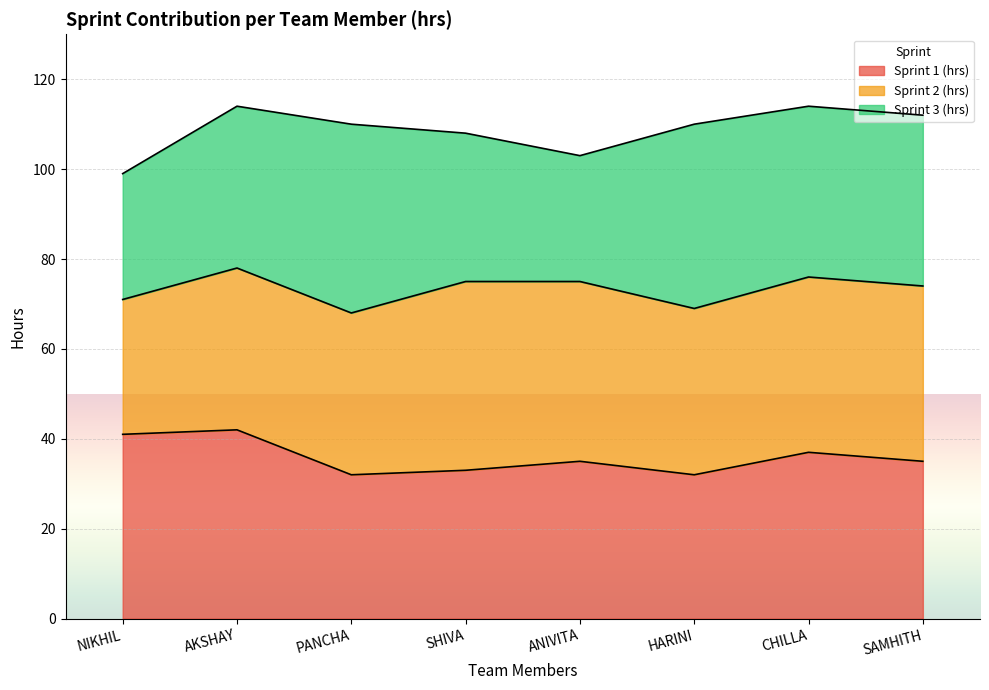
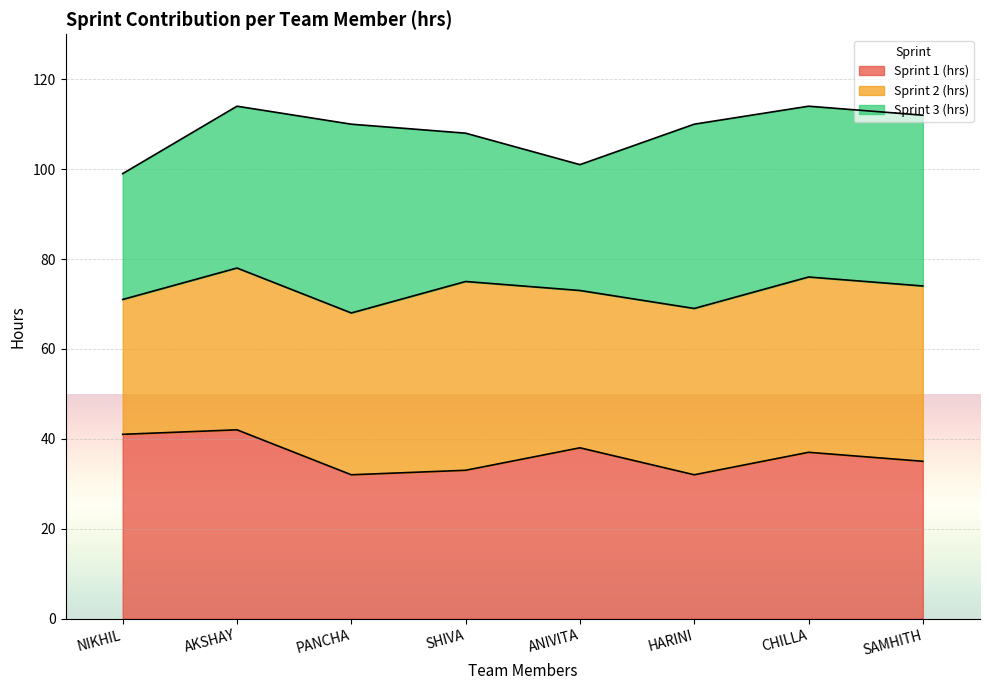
  {
    "Sprint 1 (hrs)": {
      "NIKHIL": 41,
      "AKSHAY": 42,
      "PANCHA": 32,
      "SHIVA": 33,
-     "ANIVITA": 35,
+     "ANIVITA": 38,
      "HARINI": 32,
      "CHILLA": 37,
      "SAMHITH": 35
    },
    "Sprint 2 (hrs)": {
      "NIKHIL": 30,
      "AKSHAY": 36,
      "PANCHA": 36,
      "SHIVA": 42,
-     "ANIVITA": 40,
+     "ANIVITA": 35,
      "HARINI": 37,
      "CHILLA": 39,
      "SAMHITH": 39
    },
    "Sprint 3 (hrs)": {
      "NIKHIL": 28,
      "AKSHAY": 36,
      "PANCHA": 42,
      "SHIVA": 33,
      "ANIVITA": 28,
      "HARINI": 41,
      "CHILLA": 38
    }
  }
